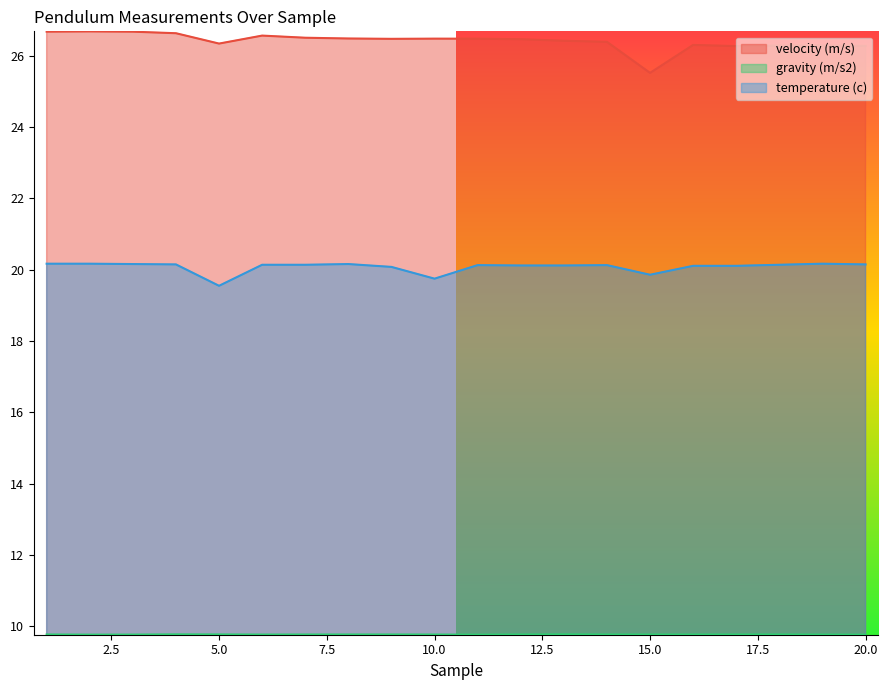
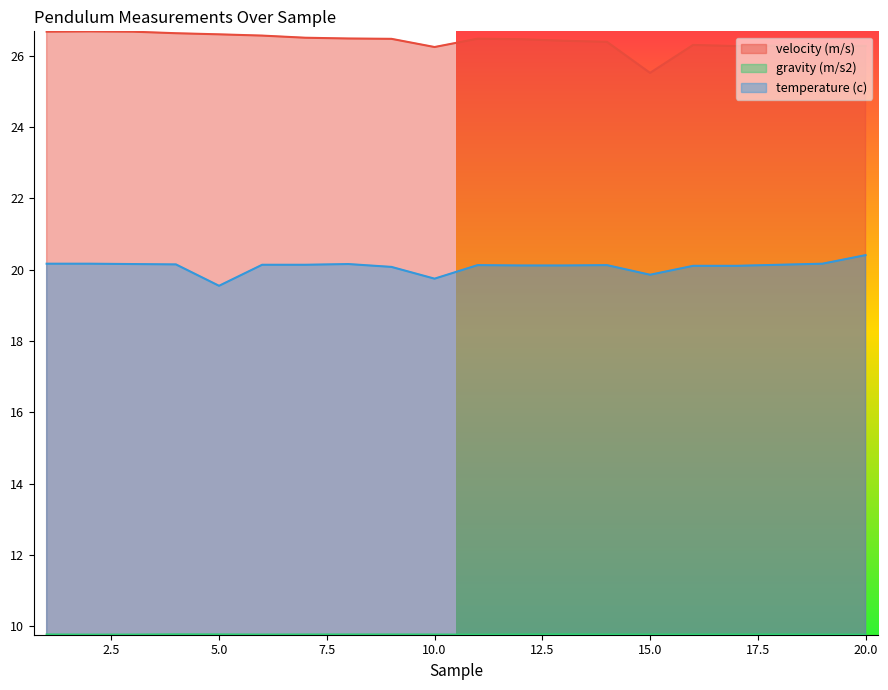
  {
    "velocity (m/s)": {
-     "5.0": 26.3,
-     "10.0": 26.5,
+     "5.0": 26.6,
+     "10.0": 26.2,
      "15.0": 25.5
    },
    "gravity (m/s2)": {
      "5.0": 9.8,
      "10.0": 9.8,
      "15.0": 9.8,
      "20.0": 9.8
    },
    "temperature (c)": {
      "5.0": 19.6,
      "10.0": 19.8,
      "15.0": 19.9,
-     "20.0": 20.2
+     "20.0": 20.4
    }
  }
